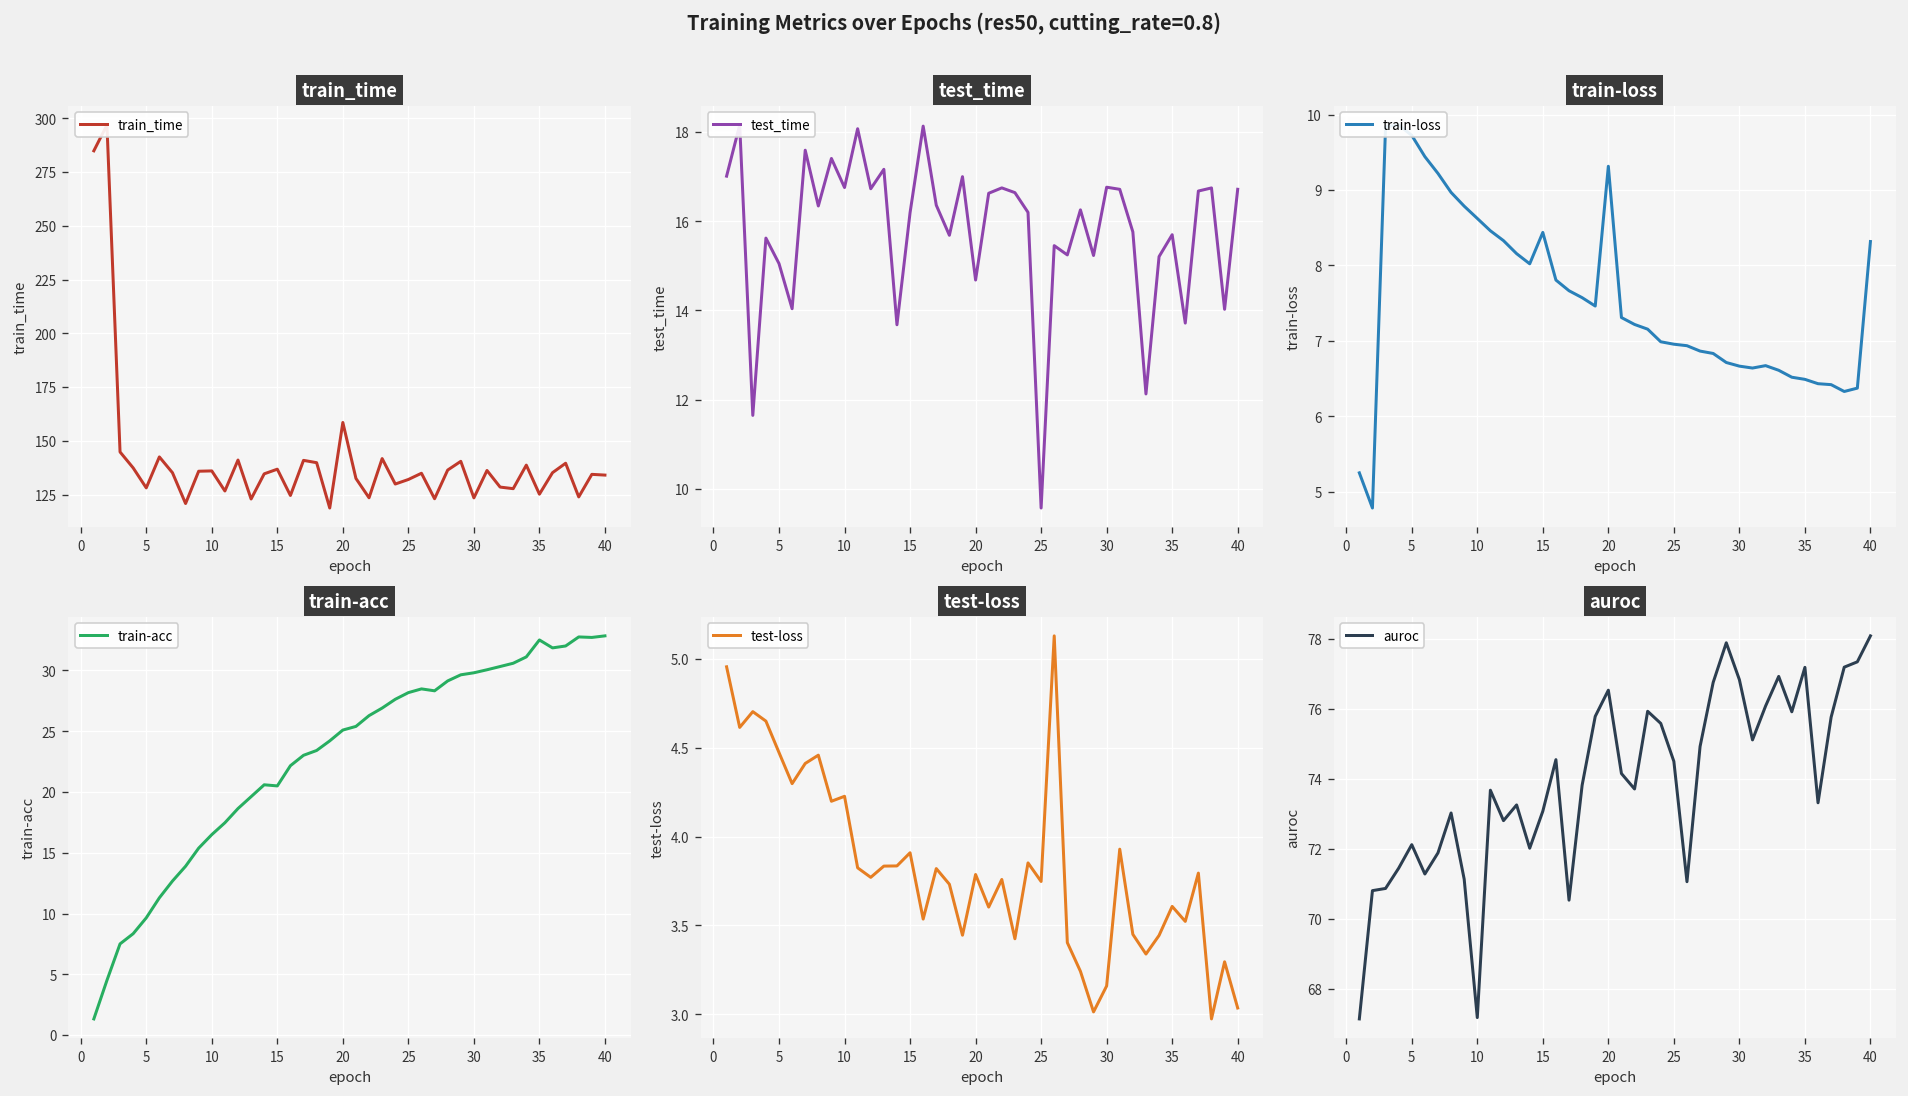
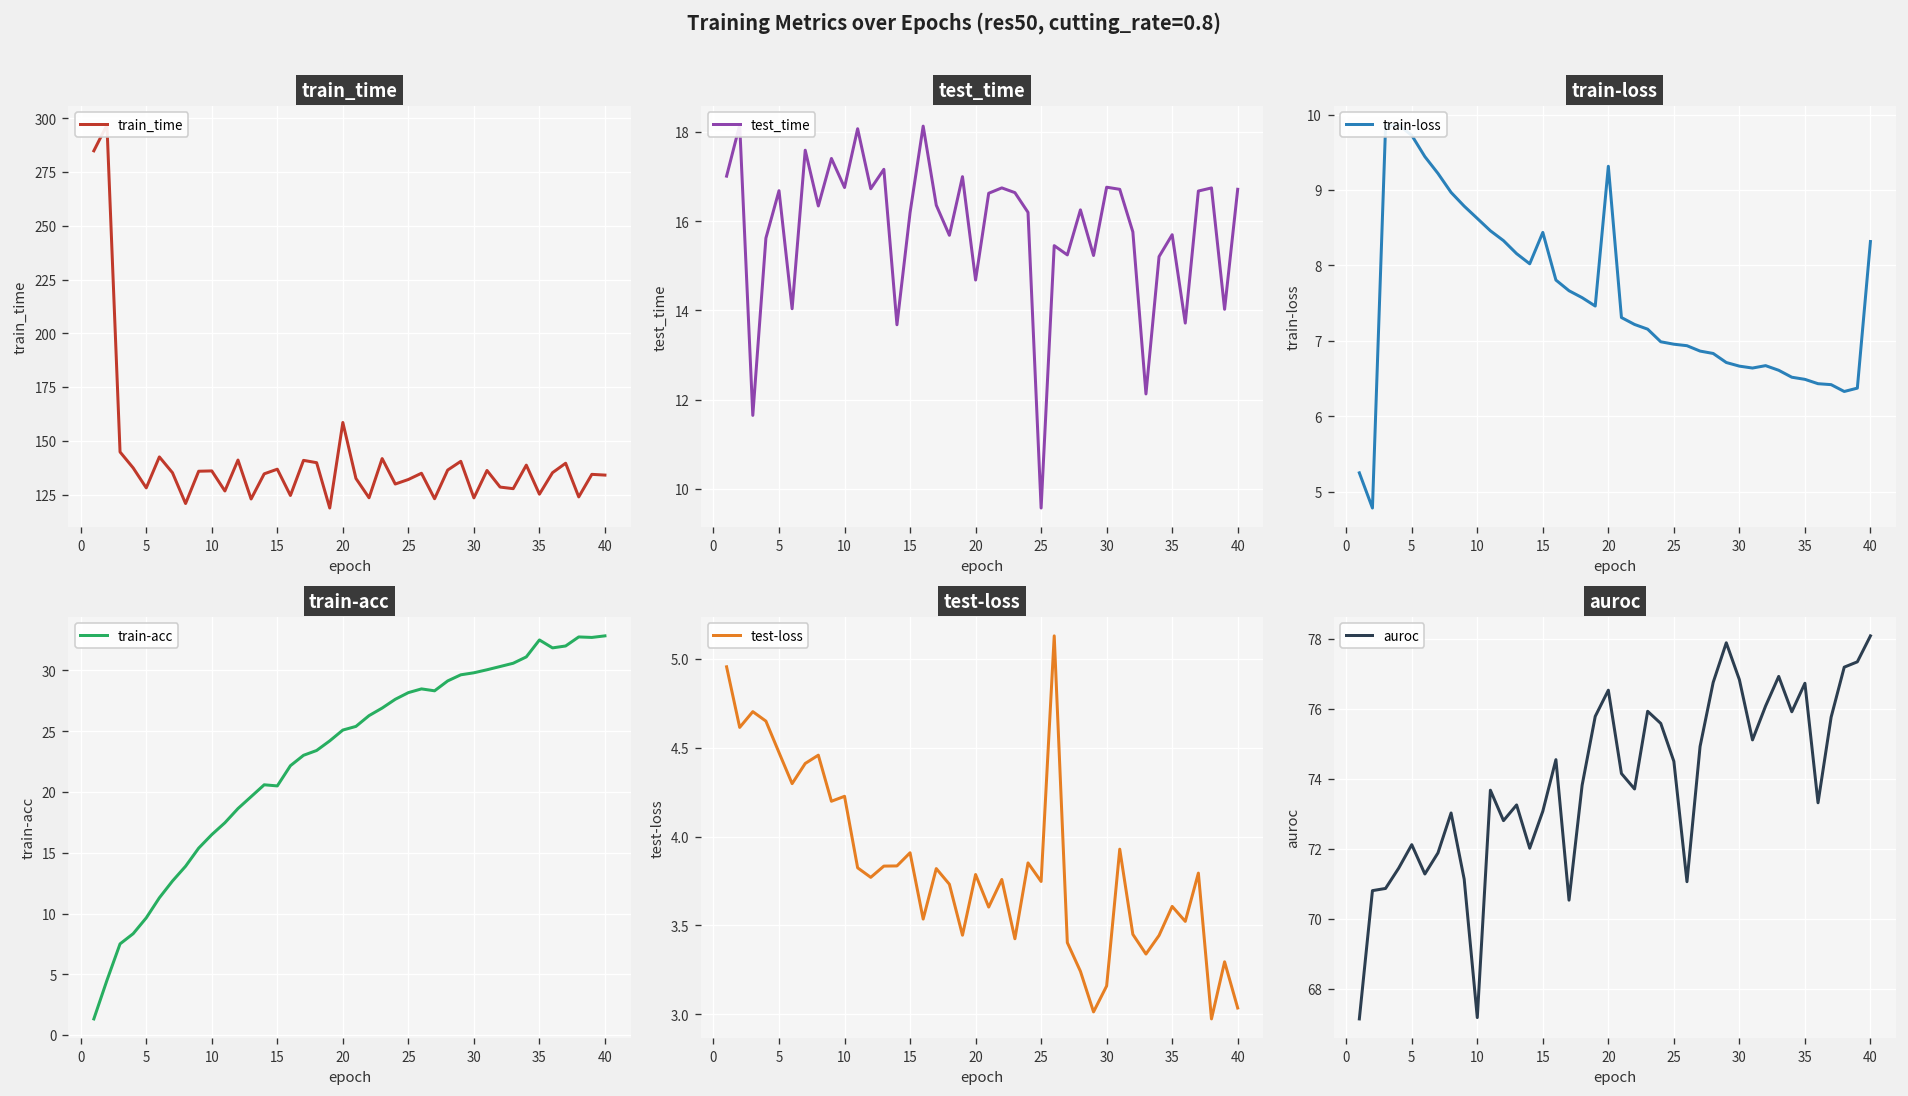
  {
    "train_time": {
      "5": 128,
      "10": 136,
      "15": 137,
      "20": 159,
      "25": 132,
      "30": 123,
      "35": 125,
      "40": 134
    },
    "test_time": {
-     "5": 15.1,
+     "5": 16.7,
      "10": 16.8,
      "15": 16.2,
      "20": 14.7,
      "25": 9.6,
      "30": 16.8,
      "35": 15.7,
      "40": 16.7
    },
    "train-loss": {
      "5": 9.7,
      "10": 8.6,
      "15": 8.4,
      "20": 9.3,
      "25": 7.0,
      "30": 6.7,
      "35": 6.5,
      "40": 8.3
    },
    "train-acc": {
      "5": 9.6,
      "10": 16.5,
      "15": 20.5,
      "20": 25.1,
      "25": 28.2,
      "30": 29.8,
      "35": 32.5,
      "40": 32.8
    },
    "test-loss": {
      "5": 4.47,
      "10": 4.23,
      "15": 3.91,
      "20": 3.79,
      "25": 3.75,
      "30": 3.16,
      "35": 3.61,
      "40": 3.04
    },
    "auroc": {
      "5": 72.1,
      "10": 67.2,
      "15": 73.1,
      "20": 76.5,
      "25": 74.5,
      "30": 76.8,
-     "35": 77.2,
+     "35": 76.7,
      "40": 78.1
    }
  }
